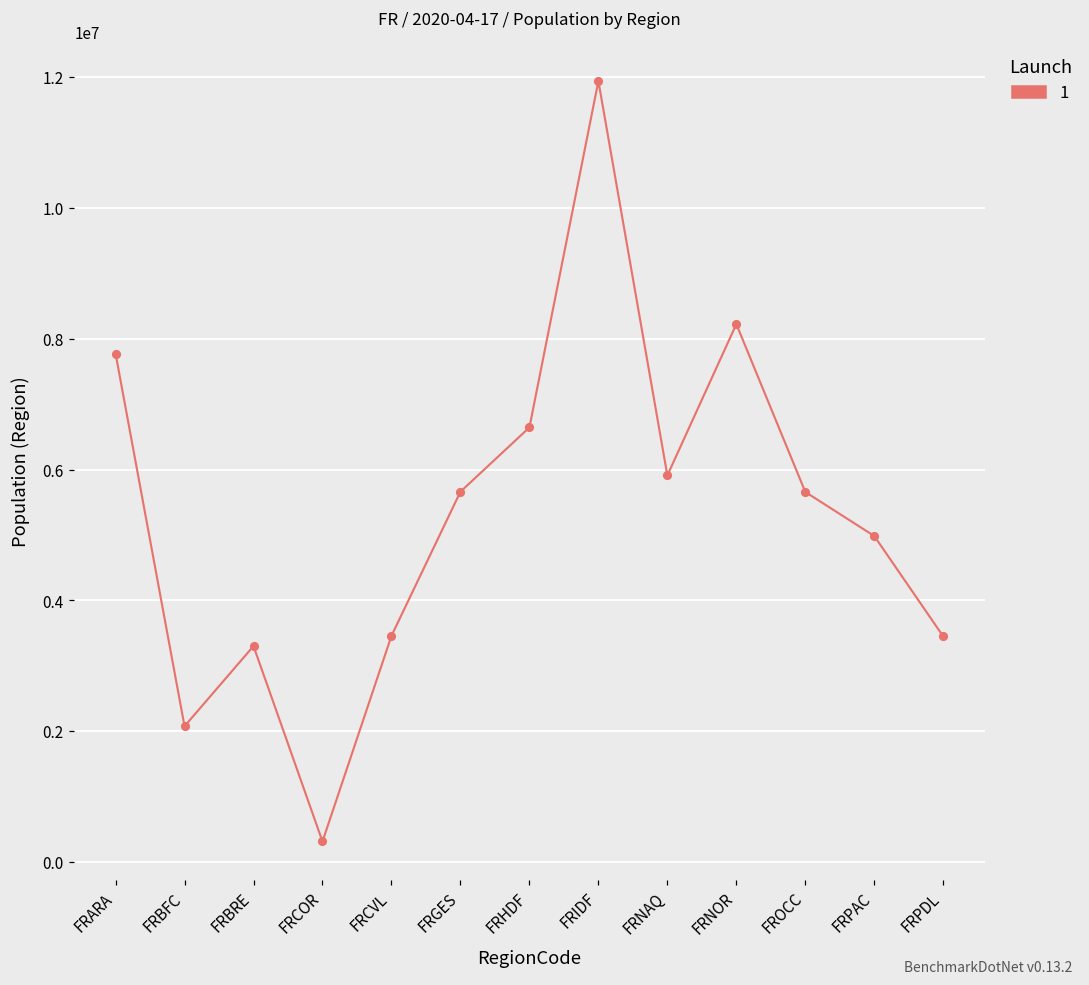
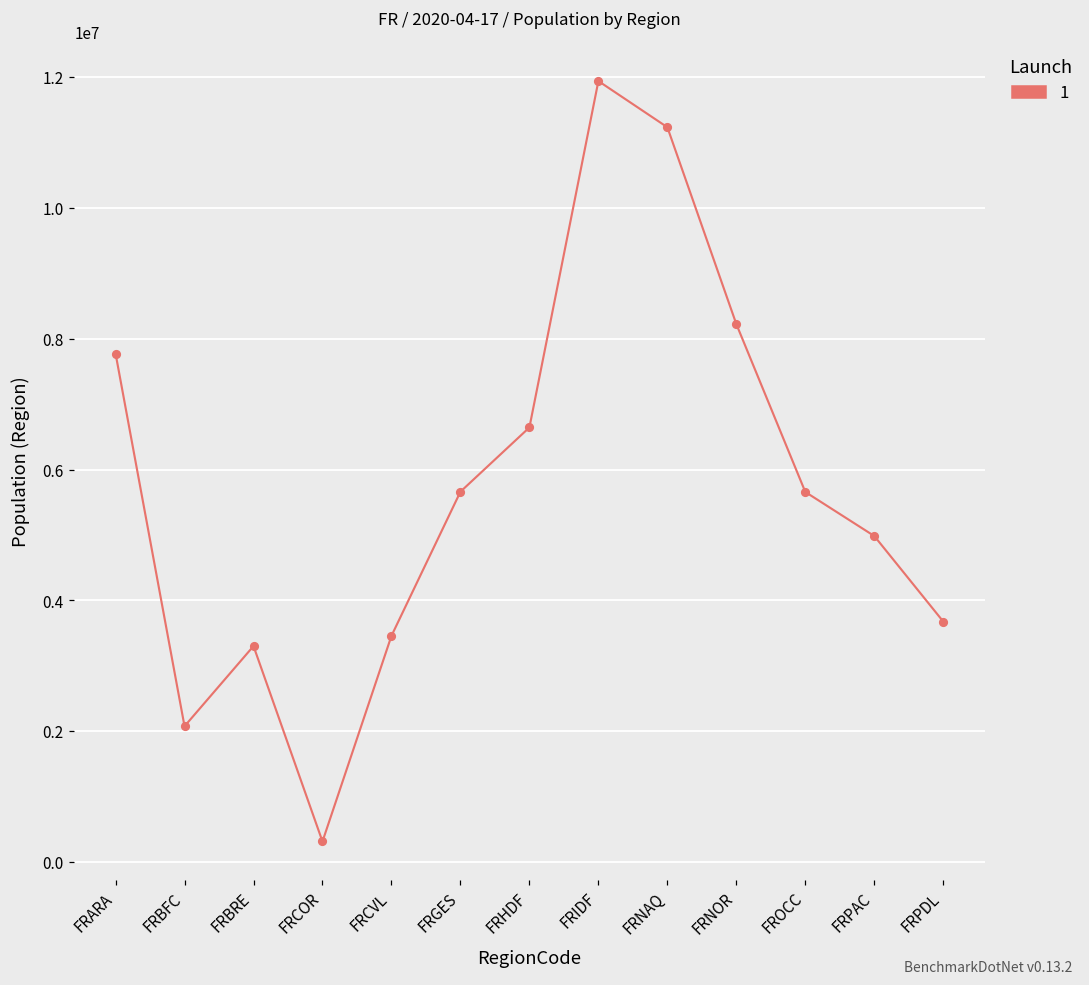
  {
    "FRARA": 7800000,
    "FRBFC": 2100000,
    "FRBRE": 3300000,
    "FRCOR": 300000,
    "FRCVL": 3500000,
    "FRGES": 5700000,
    "FRHDF": 6600000,
    "FRIDF": 11900000,
-   "FRNAQ": 5900000,
+   "FRNAQ": 11200000,
    "FRNOR": 8200000,
    "FROCC": 5700000,
    "FRPAC": 5000000,
-   "FRPDL": 3400000
+   "FRPDL": 3700000
  }
